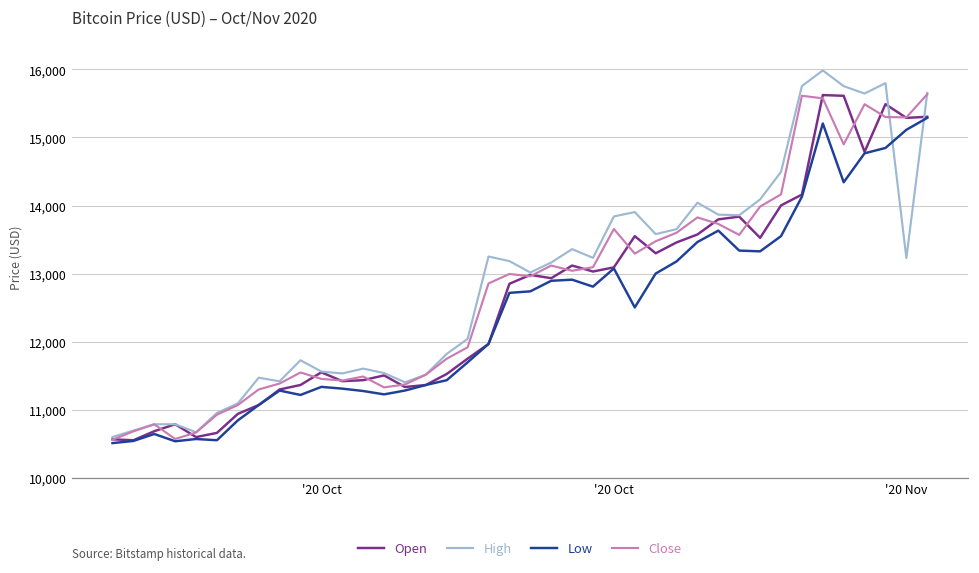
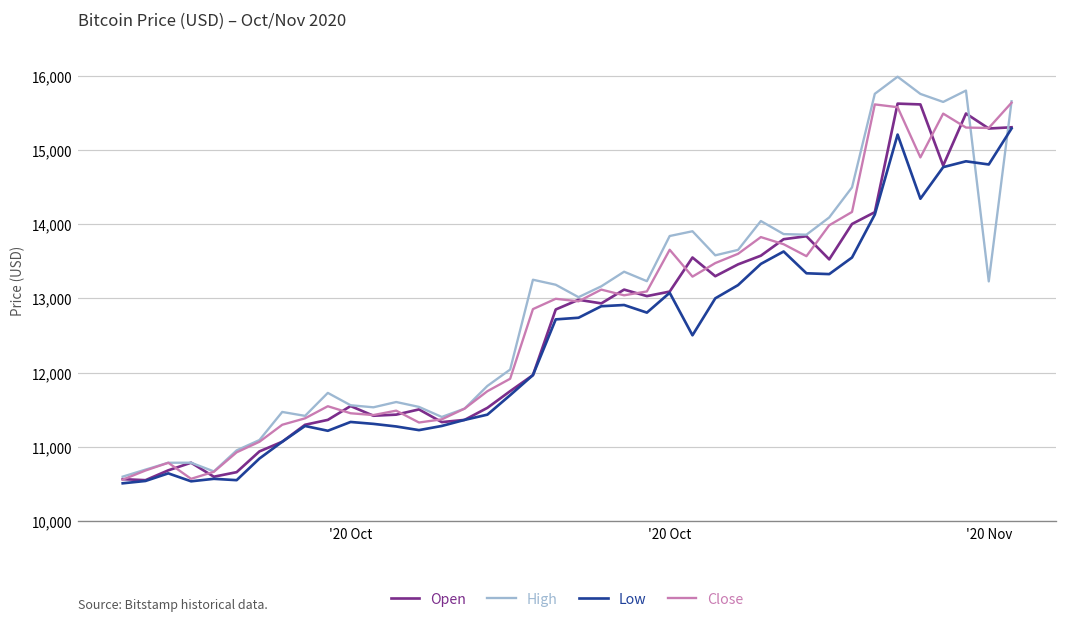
  {
    "High": {
      "'20 Nov": "13,200"
    },
    "Low": {
-     "'20 Nov": "15,100"
+     "'20 Nov": "14,800"
    }
  }
